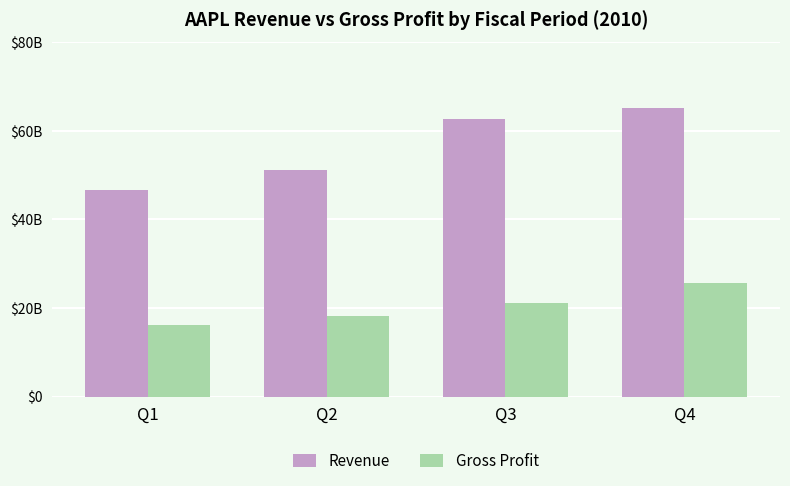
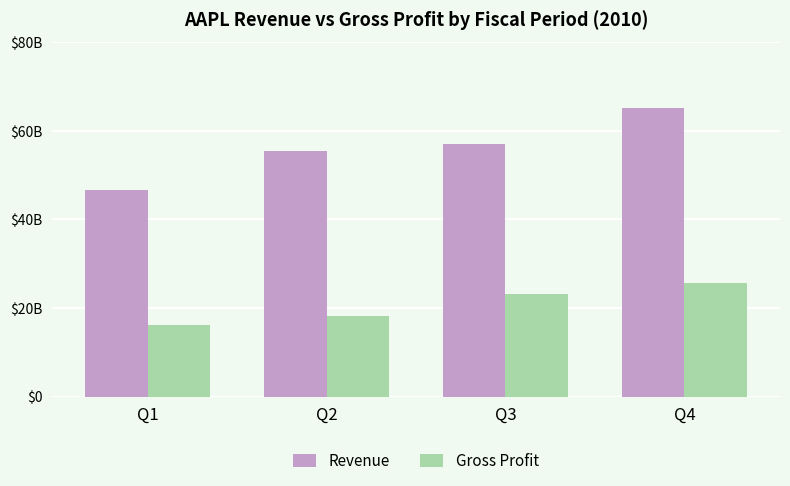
  {
    "Revenue": {
      "Q1": "$47000000000",
-     "Q2": "$51000000000",
-     "Q3": "$63000000000",
+     "Q2": "$55000000000",
+     "Q3": "$57000000000",
      "Q4": "$65000000000"
    },
    "Gross Profit": {
      "Q1": "$16000000000",
      "Q2": "$18000000000",
-     "Q3": "$21000000000",
+     "Q3": "$23000000000",
      "Q4": "$26000000000"
    }
  }
